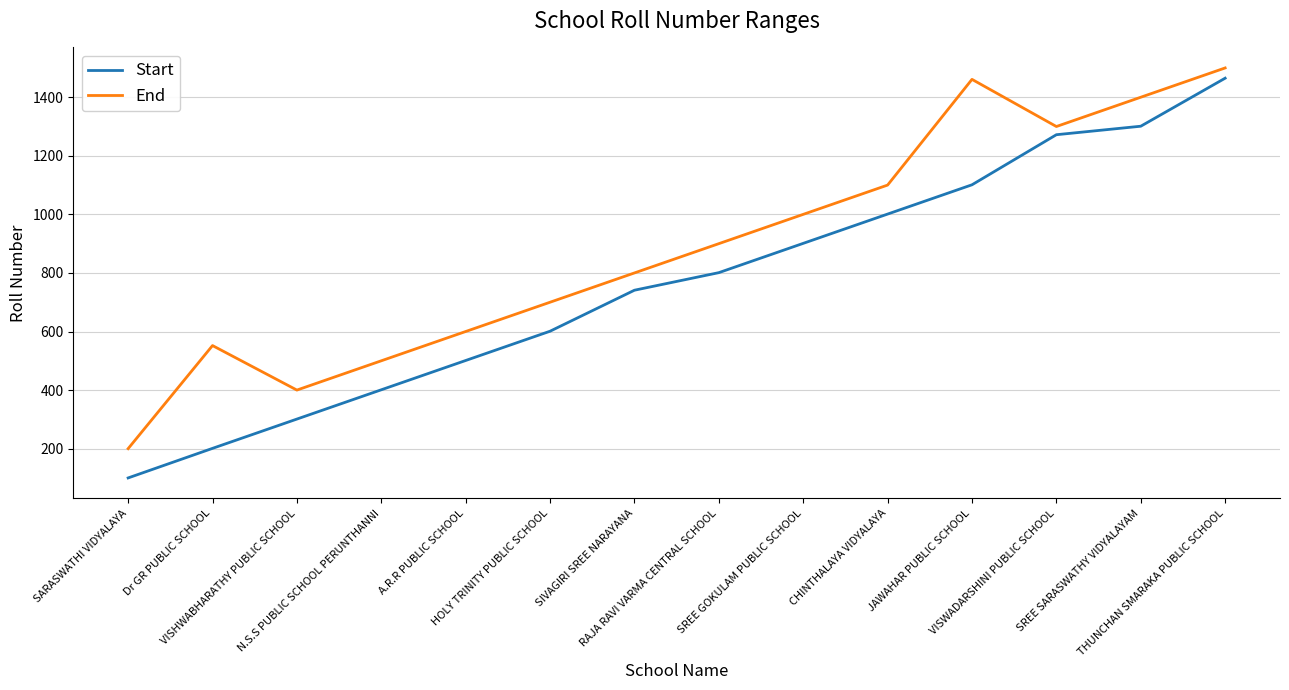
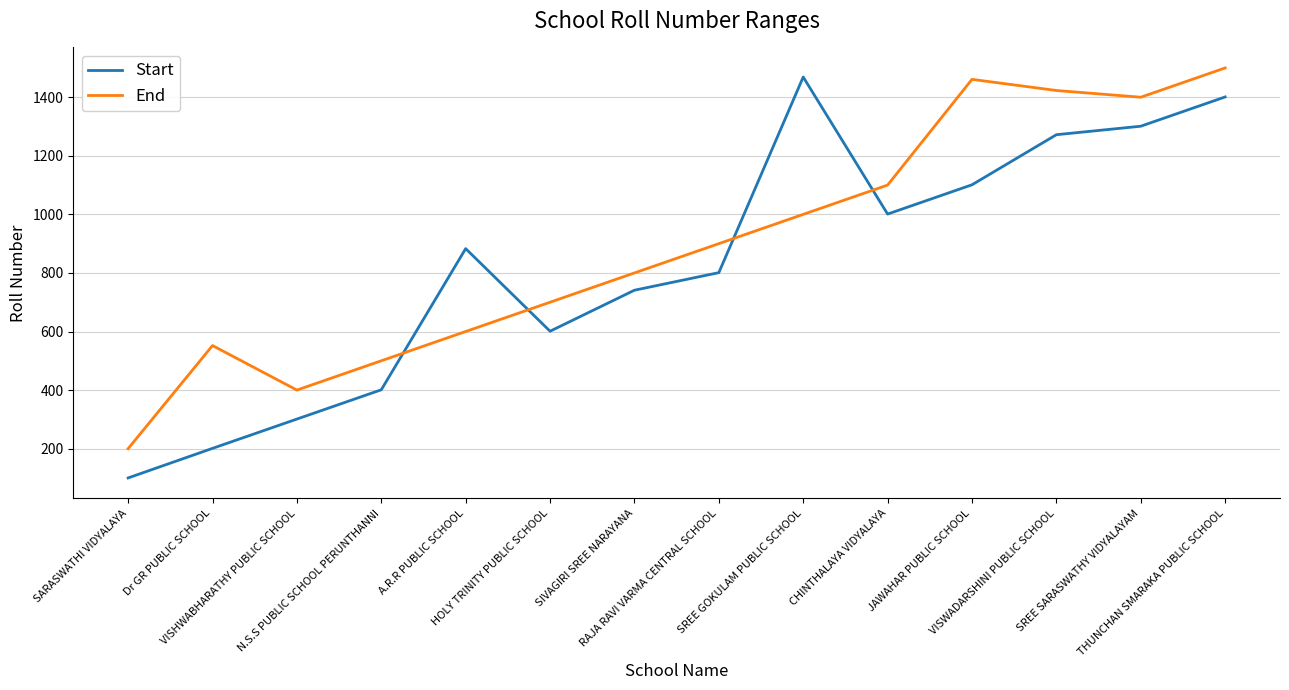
  {
    "Start": {
      "SARASWATHI VIDYALAYA": 100,
      "Dr GR PUBLIC SCHOOL": 200,
      "VISHWABHARATHY PUBLIC SCHOOL": 300,
      "N.S.S PUBLIC SCHOOL PERUNTHANNI": 400,
-     "A.R.R PUBLIC SCHOOL": 500,
+     "A.R.R PUBLIC SCHOOL": 880,
      "HOLY TRINITY PUBLIC SCHOOL": 600,
      "SIVAGIRI SREE NARAYANA": 740,
      "RAJA RAVI VARMA CENTRAL SCHOOL": 800,
-     "SREE GOKULAM PUBLIC SCHOOL": 900,
+     "SREE GOKULAM PUBLIC SCHOOL": 1470,
      "CHINTHALAYA VIDYALAYA": 1000,
      "JAWAHAR PUBLIC SCHOOL": 1100,
      "VISWADARSHINI PUBLIC SCHOOL": 1270,
      "SREE SARASWATHY VIDYALAYAM": 1300,
-     "THUNCHAN SMARAKA PUBLIC SCHOOL": 1470
+     "THUNCHAN SMARAKA PUBLIC SCHOOL": 1400
    },
    "End": {
      "SARASWATHI VIDYALAYA": 200,
      "Dr GR PUBLIC SCHOOL": 550,
      "VISHWABHARATHY PUBLIC SCHOOL": 400,
      "N.S.S PUBLIC SCHOOL PERUNTHANNI": 500,
      "A.R.R PUBLIC SCHOOL": 600,
      "HOLY TRINITY PUBLIC SCHOOL": 700,
      "SIVAGIRI SREE NARAYANA": 800,
      "RAJA RAVI VARMA CENTRAL SCHOOL": 900,
      "SREE GOKULAM PUBLIC SCHOOL": 1000,
      "CHINTHALAYA VIDYALAYA": 1100,
      "JAWAHAR PUBLIC SCHOOL": 1460,
-     "VISWADARSHINI PUBLIC SCHOOL": 1300,
+     "VISWADARSHINI PUBLIC SCHOOL": 1420,
      "SREE SARASWATHY VIDYALAYAM": 1400,
      "THUNCHAN SMARAKA PUBLIC SCHOOL": 1500
    }
  }
